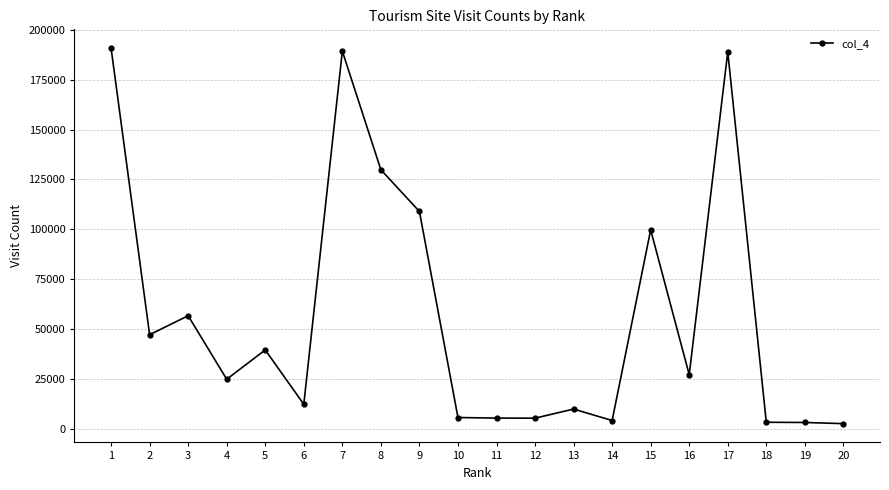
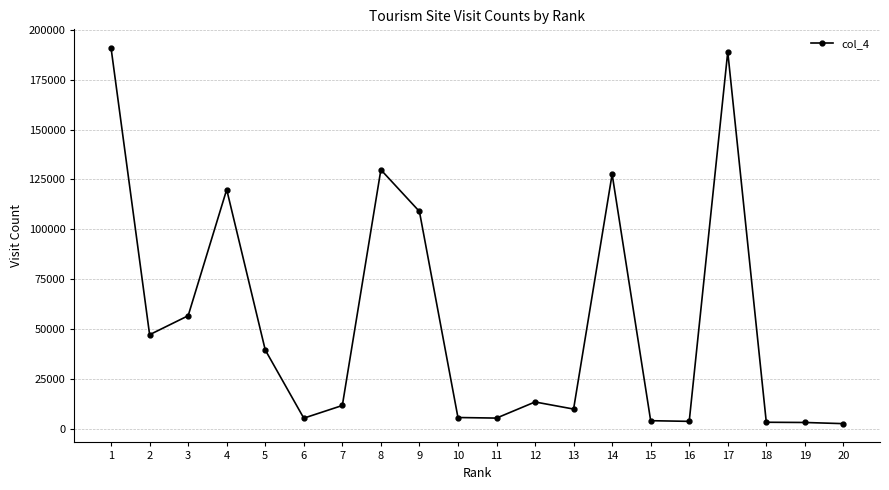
  {
    "1": 191000,
    "2": 47000,
    "3": 57000,
-   "4": 25000,
+   "4": 120000,
    "5": 40000,
-   "6": 13000,
-   "7": 189000,
+   "6": 6000,
+   "7": 12000,
    "8": 130000,
    "9": 109000,
    "10": 6000,
    "11": 6000,
-   "12": 6000,
+   "12": 14000,
    "13": 10000,
-   "14": 4000,
-   "15": 100000,
-   "16": 27000,
+   "14": 128000,
+   "15": 4000,
+   "16": 4000,
    "17": 189000,
    "18": 4000,
    "19": 3000,
    "20": 3000
  }
